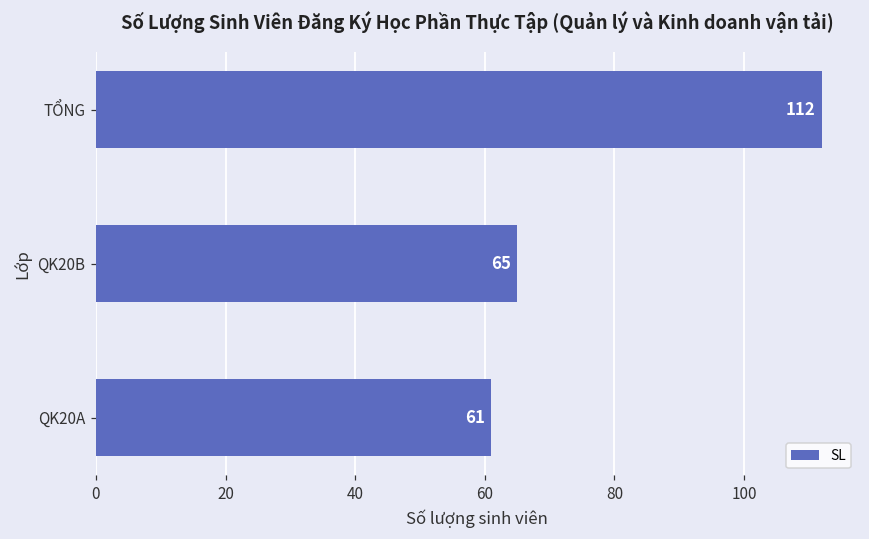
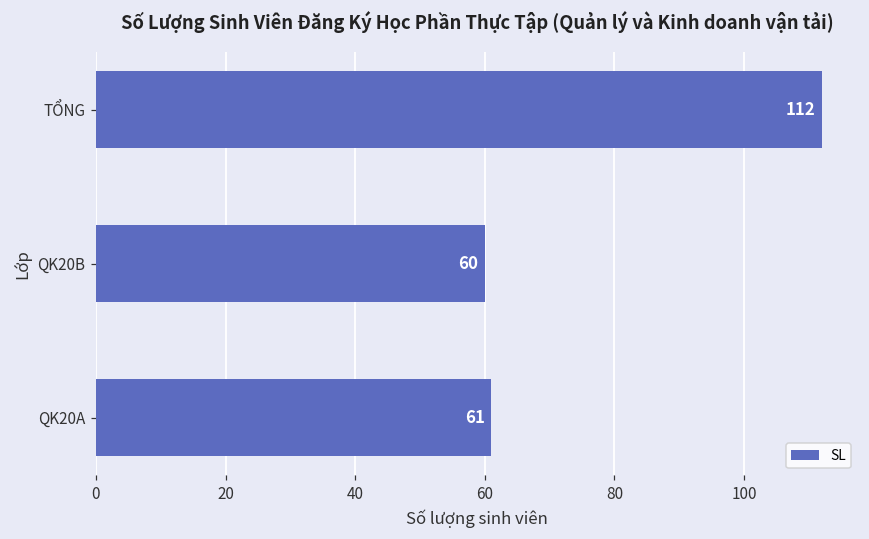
  {
    "TỔNG": 112,
-   "QK20B": 65,
+   "QK20B": 60,
    "QK20A": 61
  }
